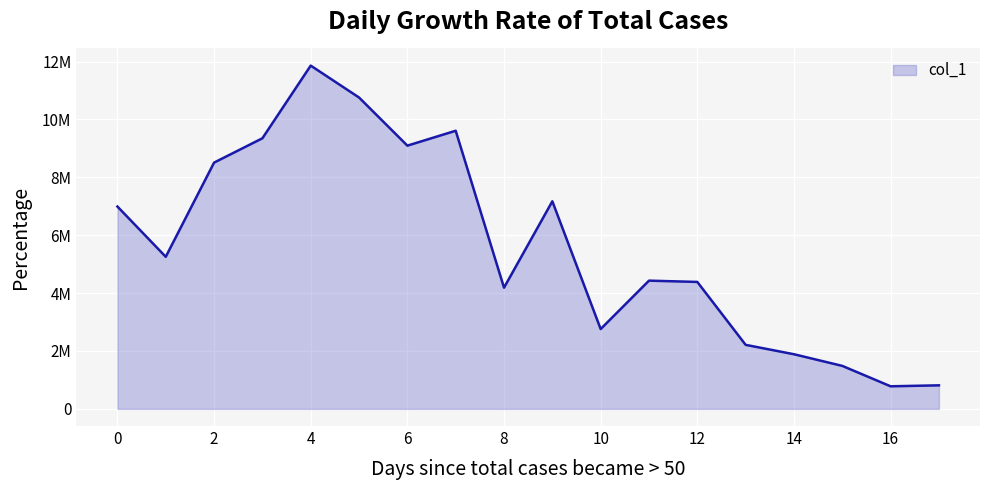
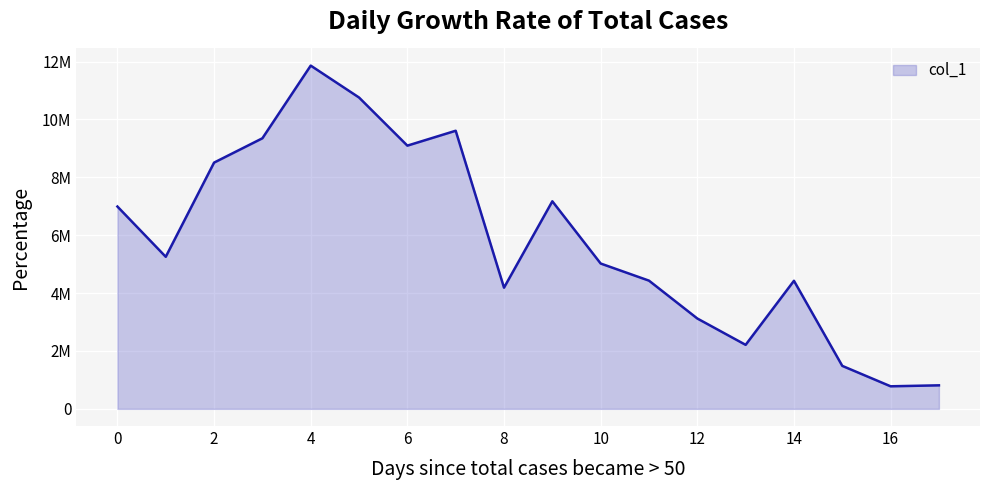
  {
    "0": 7000000,
    "2": 8500000,
    "4": 11900000,
    "6": 9100000,
    "8": 4200000,
-   "10": 2800000,
-   "12": 4400000,
-   "14": 1900000,
+   "10": 5000000,
+   "12": 3100000,
+   "14": 4400000,
    "16": 800000
  }
